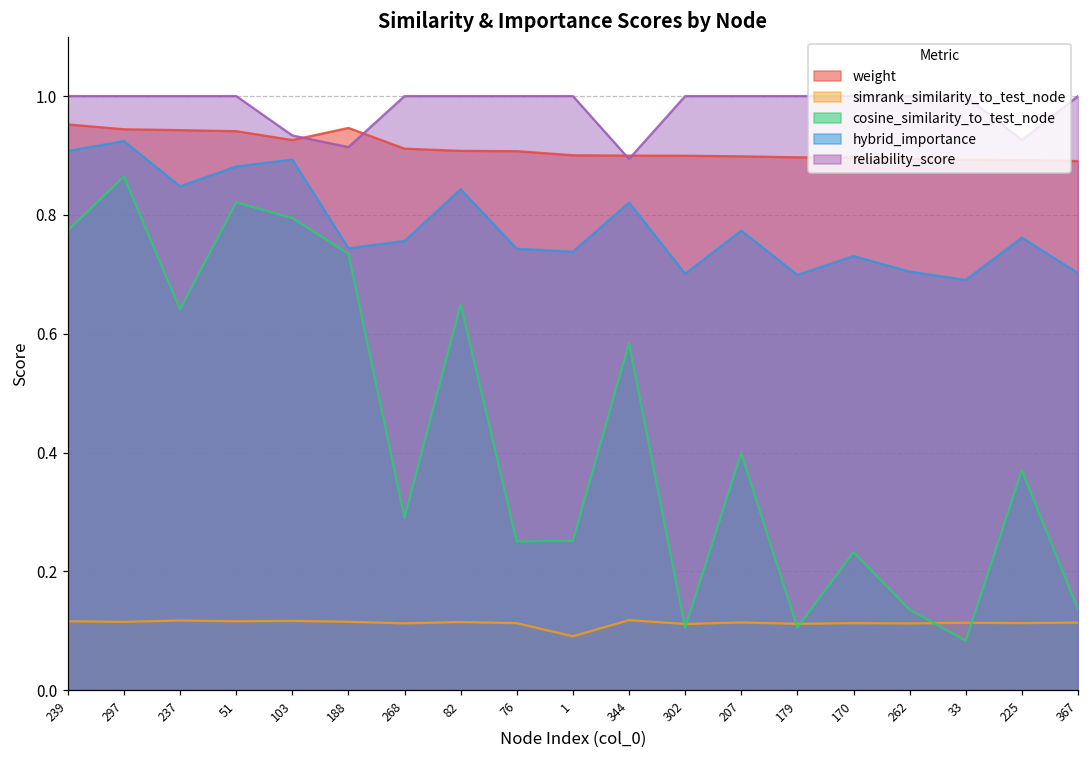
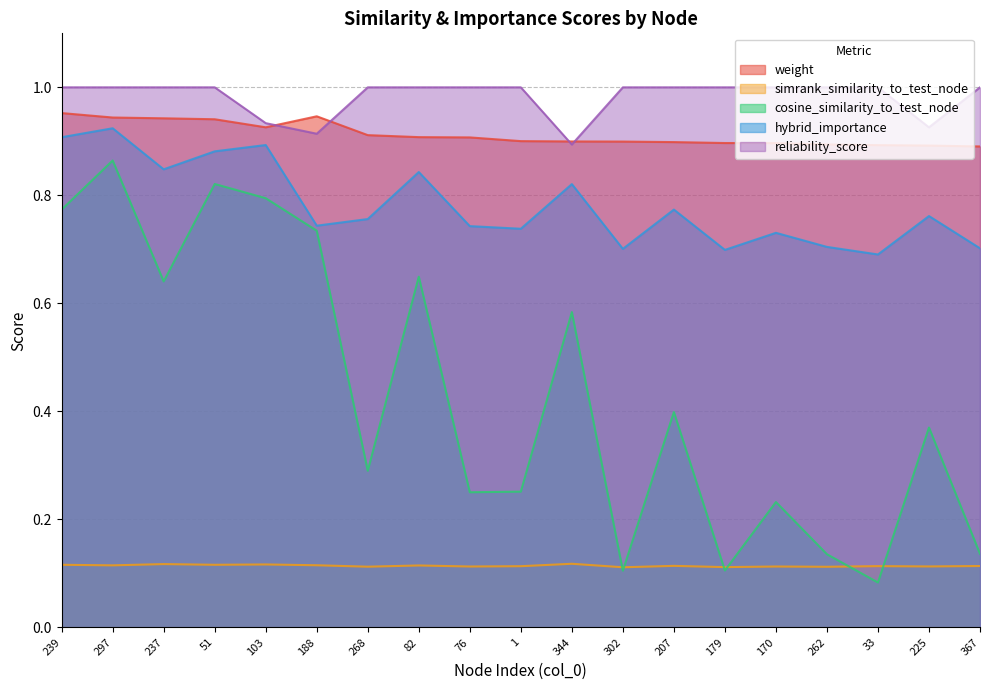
  {
    "weight": {
      "239": 0.95,
      "297": 0.94,
      "237": 0.94,
      "51": 0.94,
      "103": 0.93,
      "188": 0.95,
      "268": 0.91,
      "82": 0.91,
      "76": 0.91,
      "1": 0.90,
      "344": 0.90,
      "302": 0.90,
      "207": 0.90,
      "179": 0.90,
      "367": 0.89
    },
    "simrank_similarity_to_test_node": {
      "239": 0.12,
      "297": 0.11,
      "237": 0.12,
      "51": 0.12,
      "103": 0.12,
      "188": 0.12,
      "268": 0.11,
      "82": 0.11,
      "76": 0.11,
-     "1": 0.09,
+     "1": 0.11,
      "344": 0.12,
      "302": 0.11,
      "207": 0.11,
      "179": 0.11,
      "170": 0.11,
      "262": 0.11,
      "33": 0.11,
      "225": 0.11,
      "367": 0.11
    },
    "cosine_similarity_to_test_node": {
      "239": 0.77,
      "297": 0.86,
      "237": 0.64,
      "51": 0.82,
      "103": 0.79,
      "188": 0.73,
      "268": 0.29,
      "82": 0.65,
      "76": 0.25,
      "1": 0.25,
      "344": 0.58,
      "302": 0.10,
      "207": 0.40,
      "179": 0.11,
      "170": 0.23,
      "262": 0.14,
      "33": 0.08,
      "225": 0.37,
      "367": 0.14
    },
    "hybrid_importance": {
      "239": 0.91,
      "297": 0.92,
      "237": 0.85,
      "51": 0.88,
      "103": 0.89,
      "188": 0.74,
      "268": 0.76,
      "82": 0.84,
      "76": 0.74,
      "1": 0.74,
      "344": 0.82,
      "302": 0.70,
      "207": 0.77,
      "179": 0.70,
      "170": 0.73,
      "262": 0.70,
      "33": 0.69,
      "225": 0.76,
      "367": 0.70
    },
    "reliability_score": {
      "239": 1.00,
      "297": 1.00,
      "237": 1.00,
      "51": 1.00,
      "103": 0.93,
      "188": 0.91,
      "268": 1.00,
      "82": 1.00,
      "76": 1.00,
      "1": 1.00,
      "344": 0.89,
      "302": 1.00,
      "207": 1.00,
      "179": 1.00,
      "367": 1.00
    }
  }
